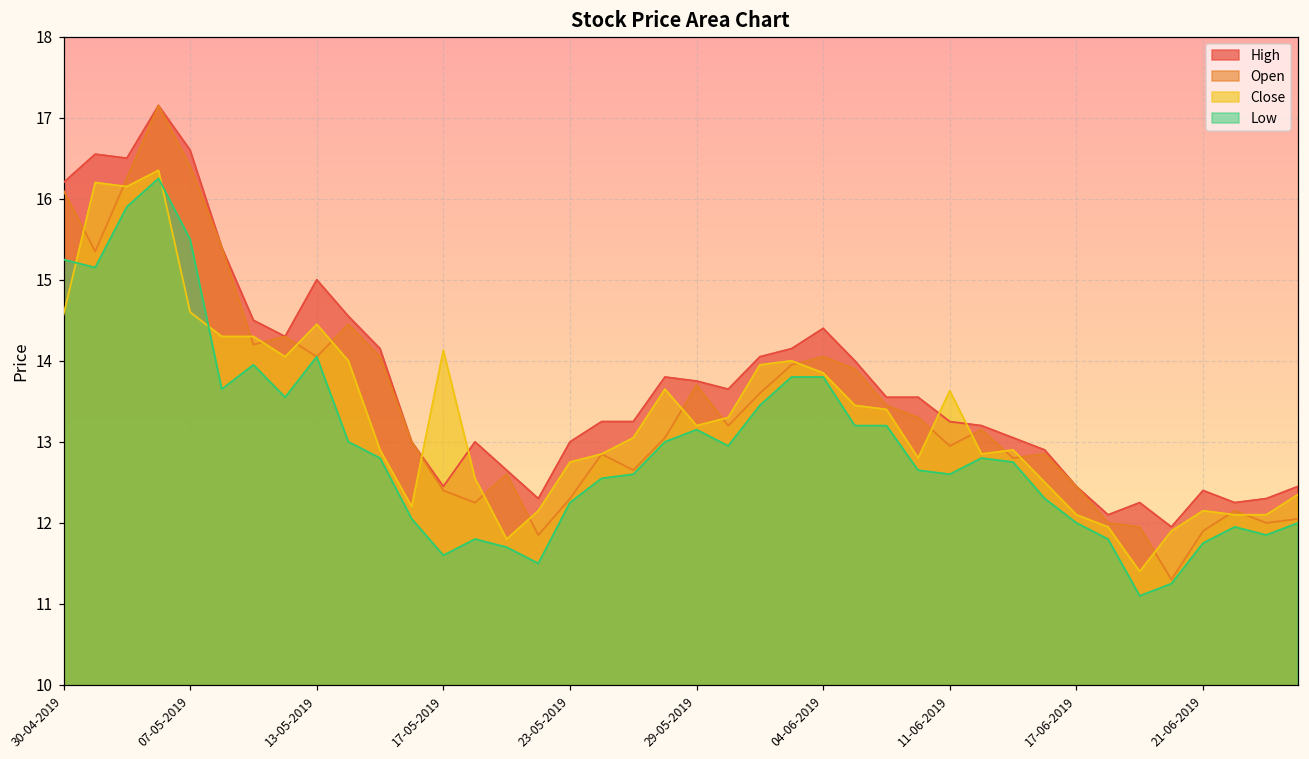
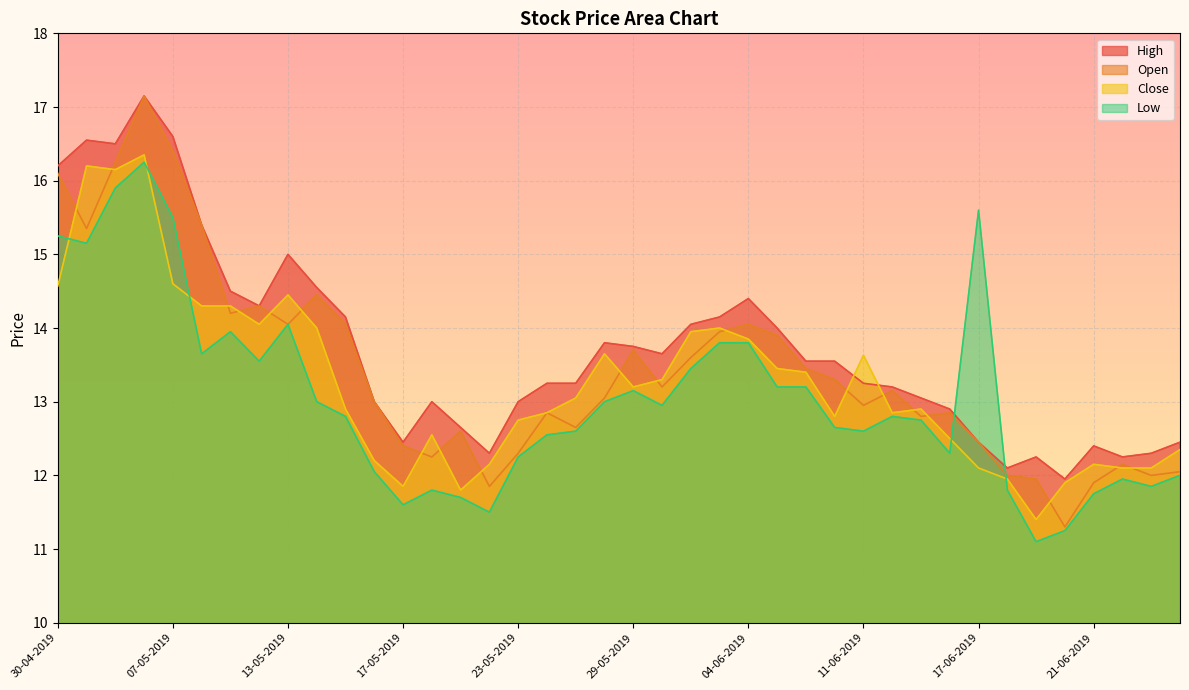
  {
    "Close": {
      "30-04-2019": 14.6,
      "07-05-2019": 14.6,
      "13-05-2019": 14.5,
-     "17-05-2019": 14.1,
+     "17-05-2019": 11.9,
      "23-05-2019": 12.8,
      "29-05-2019": 13.2,
      "04-06-2019": 13.9,
      "11-06-2019": 13.6,
      "17-06-2019": 12.1,
      "21-06-2019": 12.2
    },
    "Low": {
      "30-04-2019": 15.3,
      "07-05-2019": 15.5,
      "17-05-2019": 11.6,
      "23-05-2019": 12.3,
      "29-05-2019": 13.2,
      "04-06-2019": 13.8,
      "11-06-2019": 12.6,
-     "17-06-2019": 12.0,
+     "17-06-2019": 15.6,
      "21-06-2019": 11.8
    }
  }
